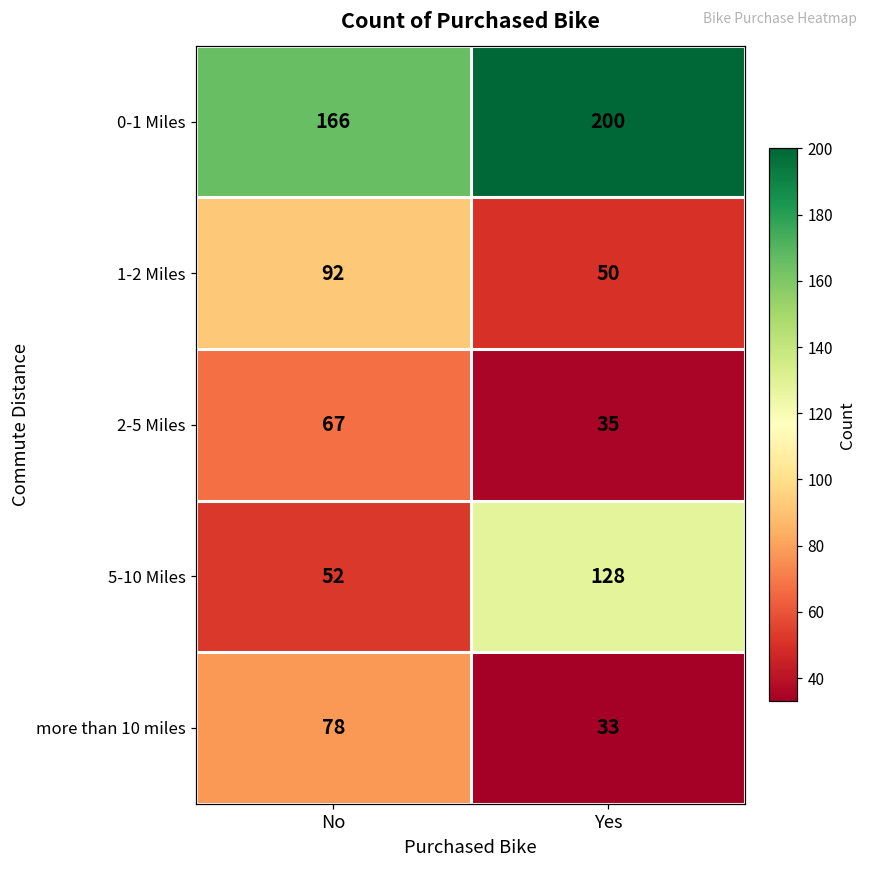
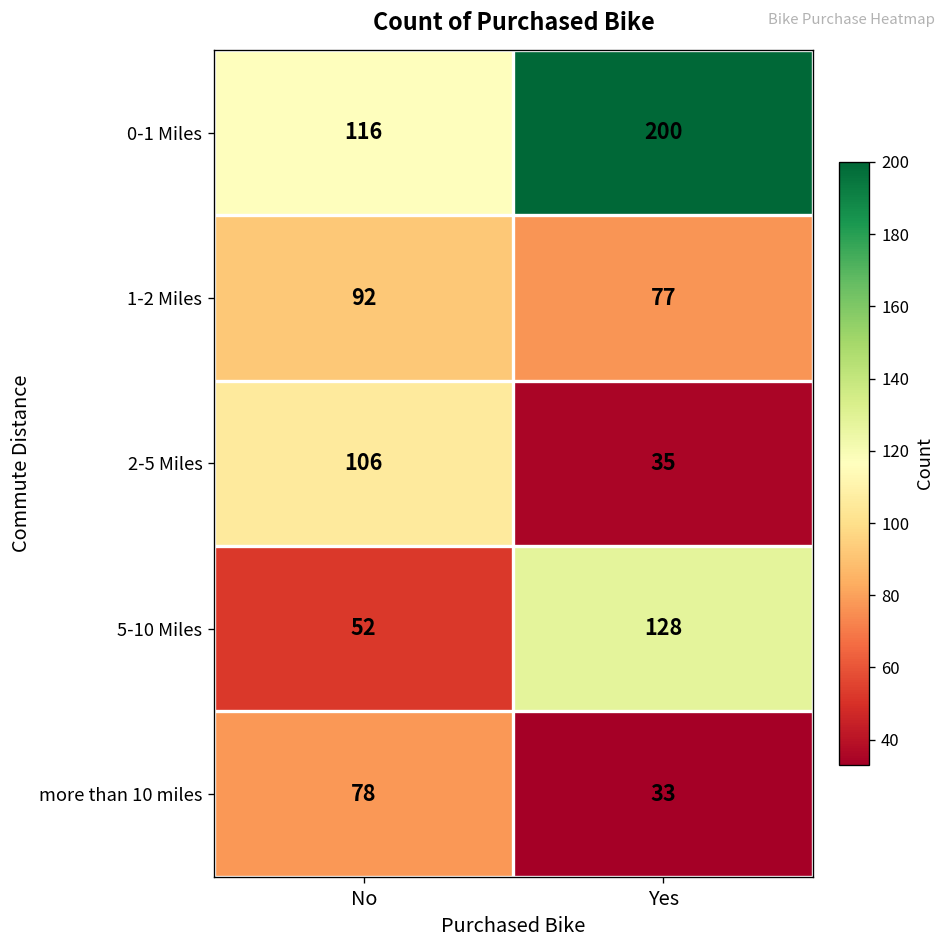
  {
    "0-1 Miles": {
-     "No": 166,
+     "No": 116,
      "Yes": 200
    },
    "1-2 Miles": {
      "No": 92,
-     "Yes": 50
+     "Yes": 77
    },
    "2-5 Miles": {
-     "No": 67,
+     "No": 106,
      "Yes": 35
    },
    "5-10 Miles": {
      "No": 52,
      "Yes": 128
    },
    "more than 10 miles": {
      "No": 78,
      "Yes": 33
    }
  }
